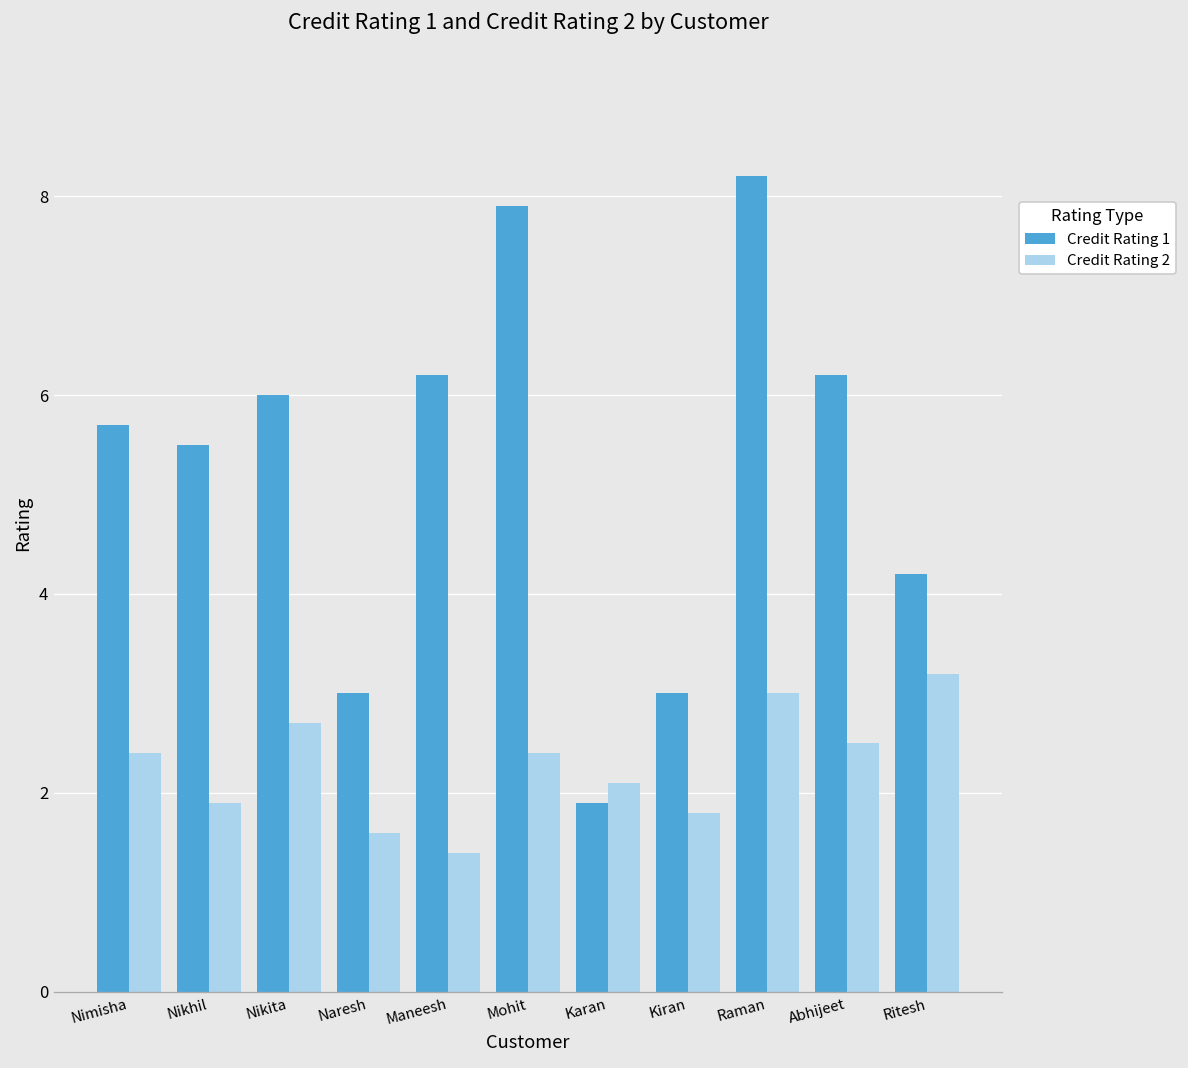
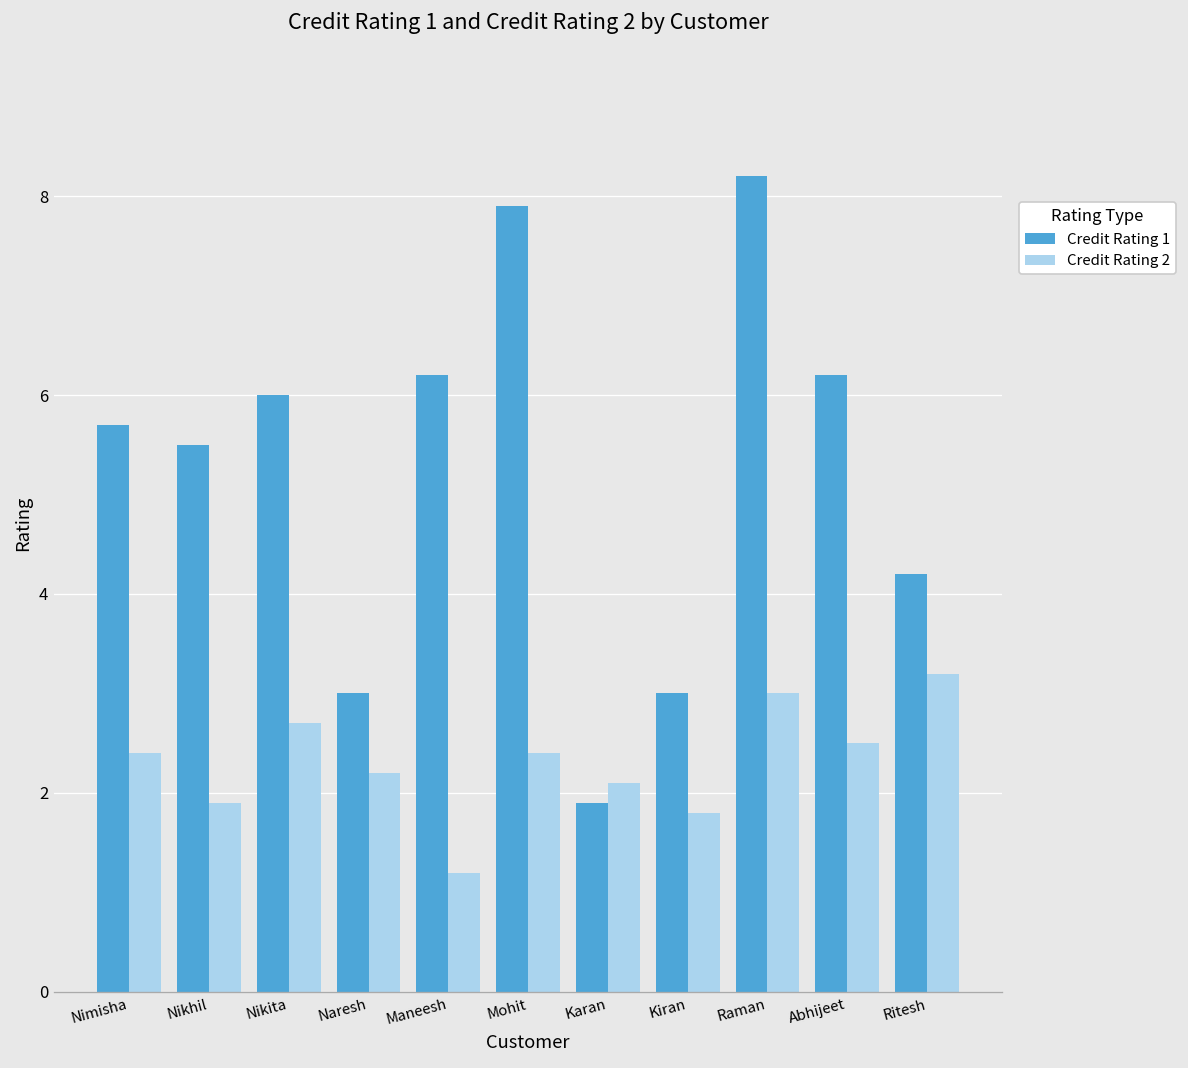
  {
    "Credit Rating 1": {
      "Nimisha": 5.7,
      "Nikhil": 5.5,
      "Nikita": 6.0,
      "Naresh": 3.0,
      "Maneesh": 6.2,
      "Mohit": 7.9,
      "Karan": 1.9,
      "Kiran": 3.0,
      "Raman": 8.2,
      "Abhijeet": 6.2,
      "Ritesh": 4.2
    },
    "Credit Rating 2": {
      "Nimisha": 2.4,
      "Nikhil": 1.9,
      "Nikita": 2.7,
-     "Naresh": 1.6,
-     "Maneesh": 1.4,
+     "Naresh": 2.2,
+     "Maneesh": 1.2,
      "Mohit": 2.4,
      "Karan": 2.1,
      "Kiran": 1.8,
      "Raman": 3.0,
      "Abhijeet": 2.5,
      "Ritesh": 3.2
    }
  }
